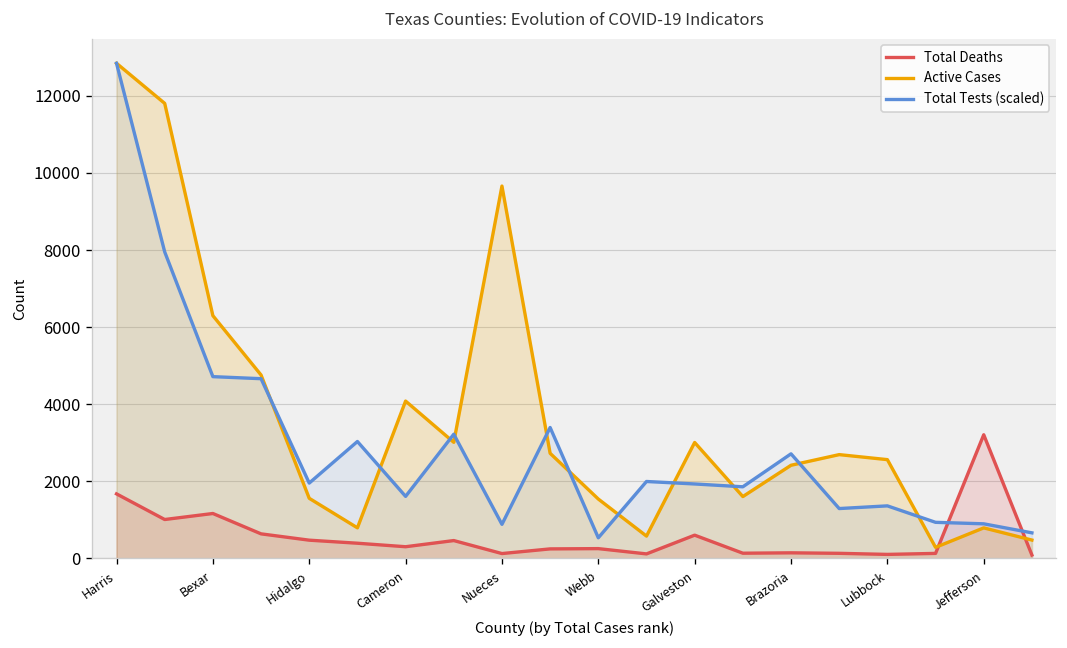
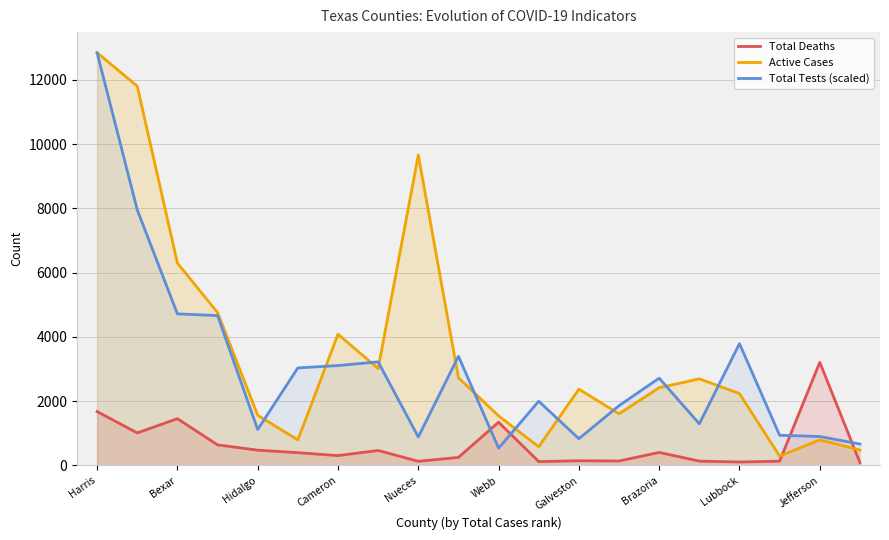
  {
    "Total Deaths": {
      "Harris": 1700,
-     "Bexar": 1200,
+     "Bexar": 1500,
      "Hidalgo": 500,
      "Cameron": 300,
      "Nueces": 100,
-     "Webb": 300,
-     "Galveston": 600,
-     "Brazoria": 100,
+     "Webb": 1300,
+     "Galveston": 100,
+     "Brazoria": 400,
      "Lubbock": 100,
      "Jefferson": 3200
    },
    "Active Cases": {
      "Bexar": 6300,
      "Hidalgo": 1600,
      "Cameron": 4100,
      "Nueces": 9700,
      "Webb": 1500,
-     "Galveston": 3000,
+     "Galveston": 2400,
      "Brazoria": 2400,
-     "Lubbock": 2600,
+     "Lubbock": 2200,
      "Jefferson": 800
    },
    "Total Tests (scaled)": {
      "Bexar": 4700,
-     "Hidalgo": 2000,
-     "Cameron": 1600,
+     "Hidalgo": 1100,
+     "Cameron": 3100,
      "Nueces": 900,
      "Webb": 500,
-     "Galveston": 1900,
+     "Galveston": 800,
      "Brazoria": 2700,
-     "Lubbock": 1400,
+     "Lubbock": 3800,
      "Jefferson": 900
    }
  }
